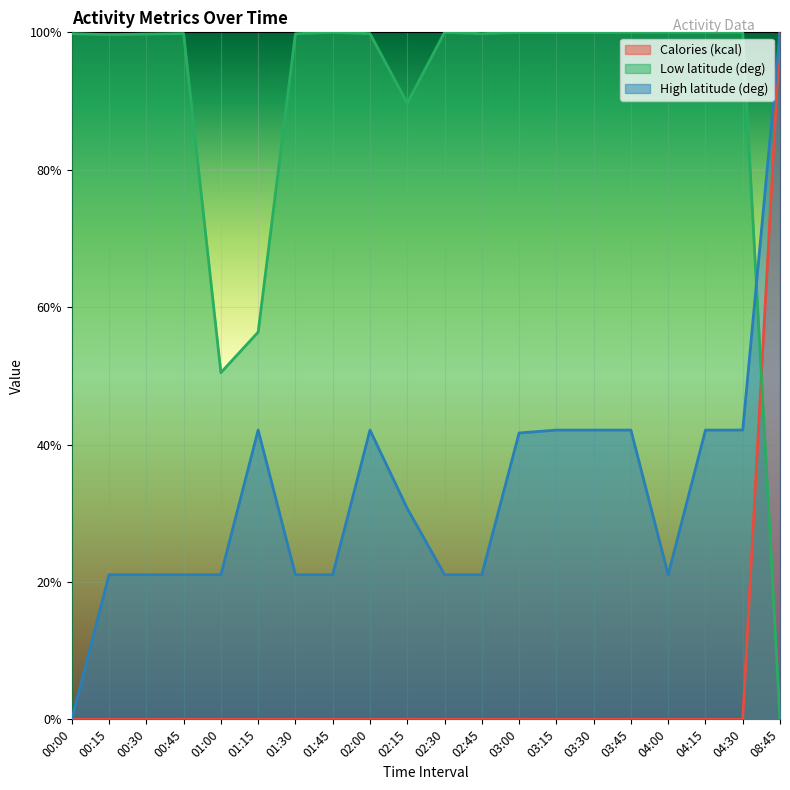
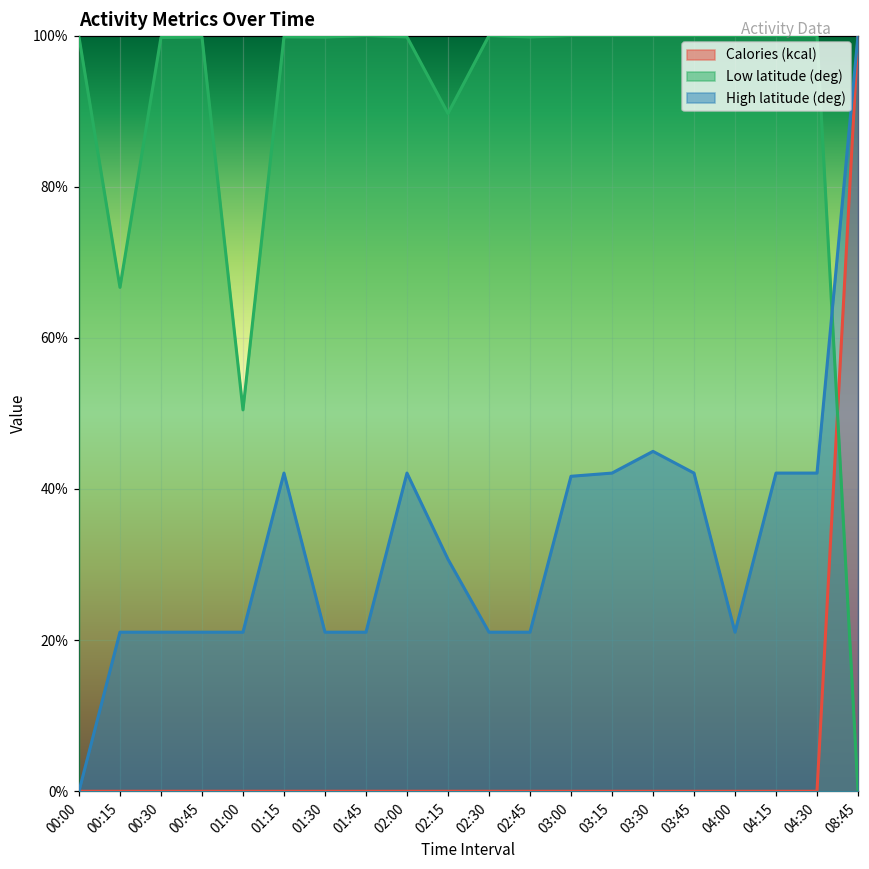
  {
    "Calories (kcal)": {
      "00:15": "0%",
      "00:30": "0%",
      "00:45": "0%",
      "01:00": "0%",
      "01:15": "0%",
      "01:30": "0%",
      "01:45": "0%",
      "02:00": "0%",
      "02:15": "0%",
      "02:30": "0%",
      "02:45": "0%",
      "03:00": "0%",
      "03:15": "0%",
      "03:30": "0%",
      "03:45": "0%",
      "04:00": "0%",
      "04:15": "0%",
      "04:30": "0%"
    },
    "Low latitude (deg)": {
      "00:00": "100%",
-     "00:15": "100%",
+     "00:15": "67%",
      "00:30": "100%",
      "00:45": "100%",
      "01:00": "50%",
-     "01:15": "56%",
+     "01:15": "100%",
      "01:30": "100%",
      "01:45": "100%",
      "02:00": "100%",
      "02:15": "90%",
      "02:30": "100%",
      "02:45": "100%",
      "03:00": "100%",
      "03:15": "100%",
      "03:30": "100%",
      "03:45": "100%",
      "04:00": "100%",
      "04:15": "100%",
      "04:30": "100%",
      "08:45": "0%"
    },
    "High latitude (deg)": {
      "00:15": "21%",
      "00:30": "21%",
      "00:45": "21%",
      "01:00": "21%",
      "01:15": "42%",
      "01:30": "21%",
      "01:45": "21%",
      "02:00": "42%",
      "02:15": "31%",
      "02:30": "21%",
      "02:45": "21%",
      "03:00": "42%",
      "03:15": "42%",
-     "03:30": "42%",
+     "03:30": "45%",
      "03:45": "42%",
      "04:00": "21%",
      "04:15": "42%",
      "04:30": "42%"
    }
  }
